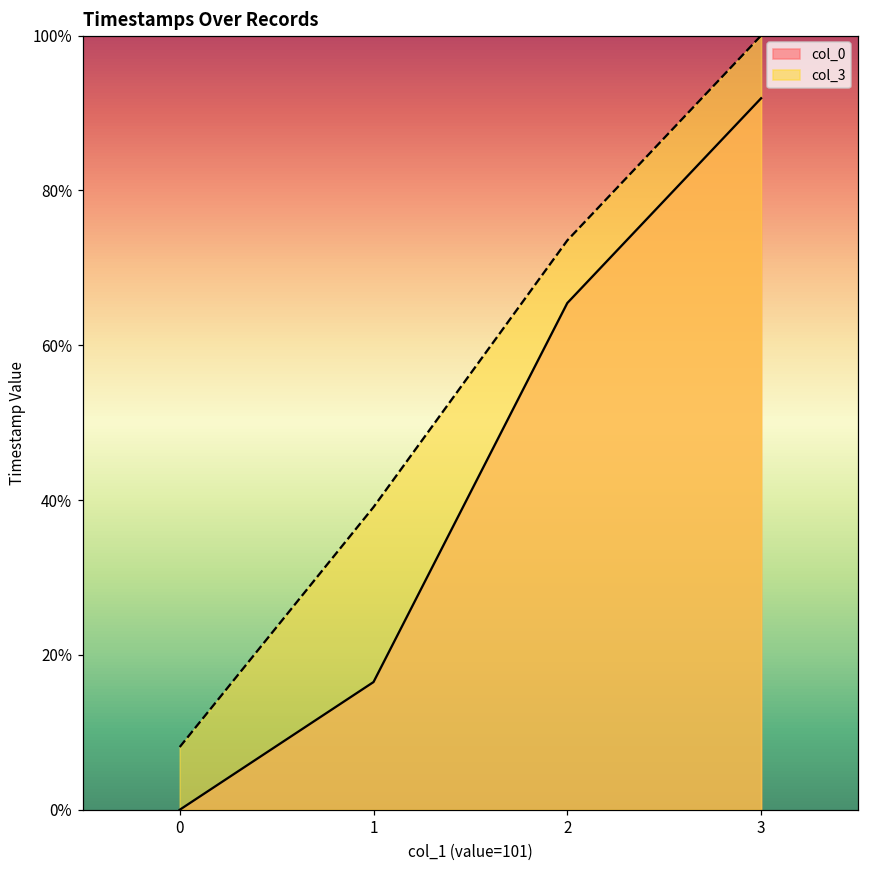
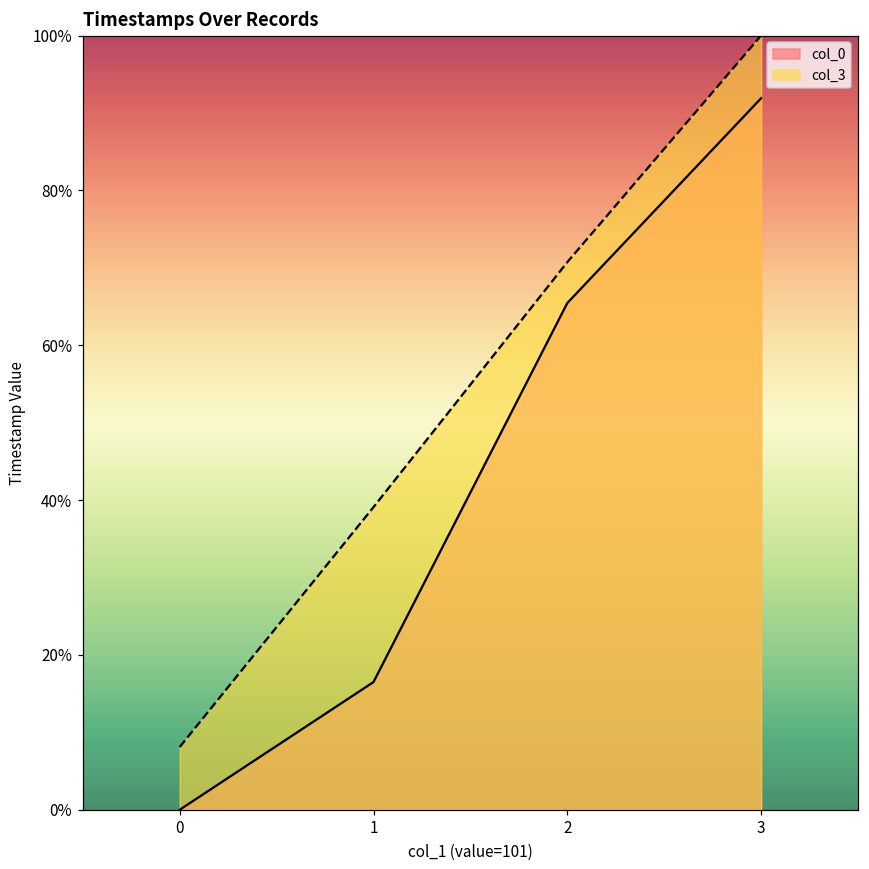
  {
    "col_0": {
      "0": "0%",
      "1": "16%",
      "2": "65%",
      "3": "92%"
    },
    "col_3": {
      "0": "8%",
      "1": "39%",
-     "2": "74%",
+     "2": "71%",
      "3": "100%"
    }
  }
